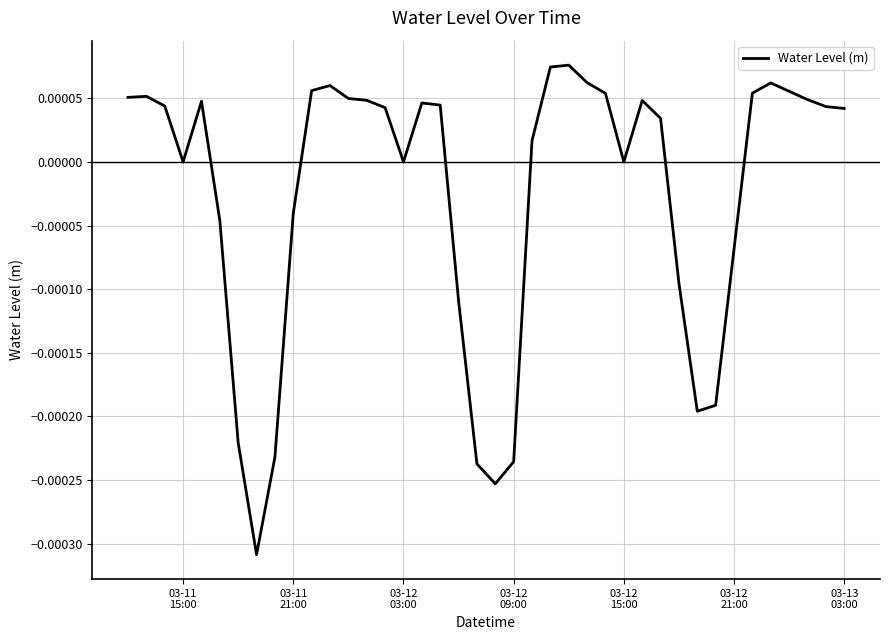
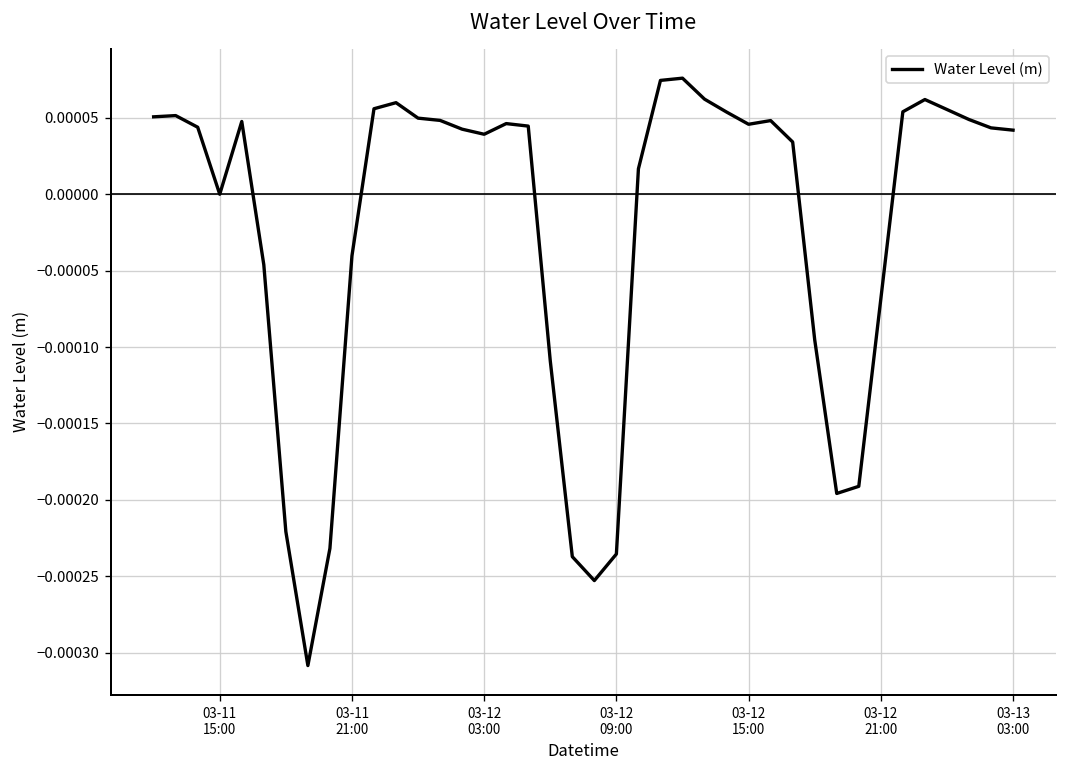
  {
    "03-11 15:00": 0.00000,
    "03-11 21:00": -0.00004,
-   "03-12 03:00": 0.00000,
+   "03-12 03:00": 0.00004,
    "03-12 09:00": -0.000236,
-   "03-12 15:00": 0.00000,
+   "03-12 15:00": 0.00005,
    "03-12 21:00": -0.00007,
    "03-13 03:00": 0.000042
  }
